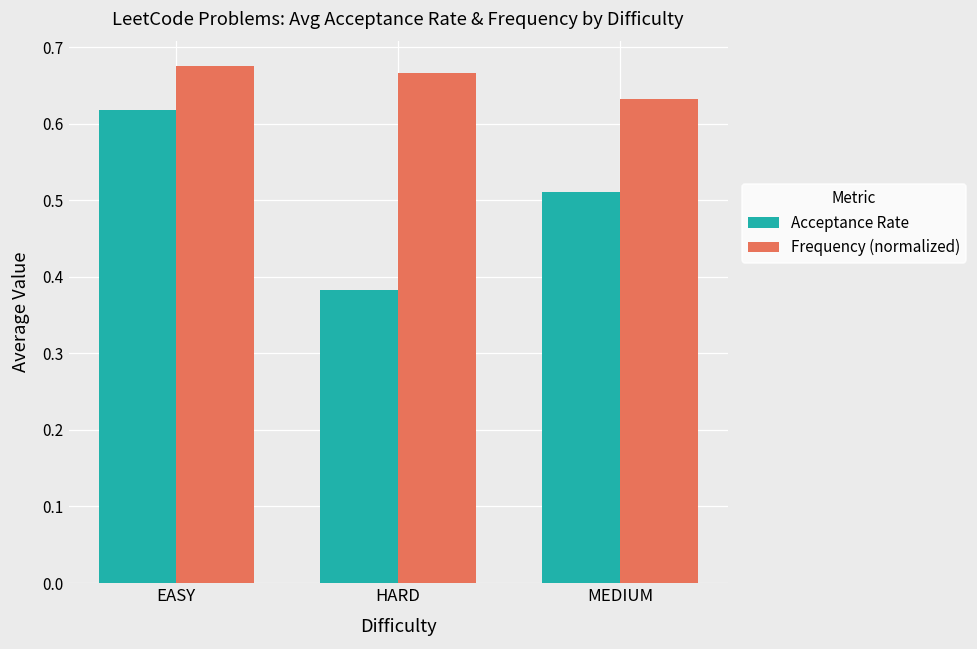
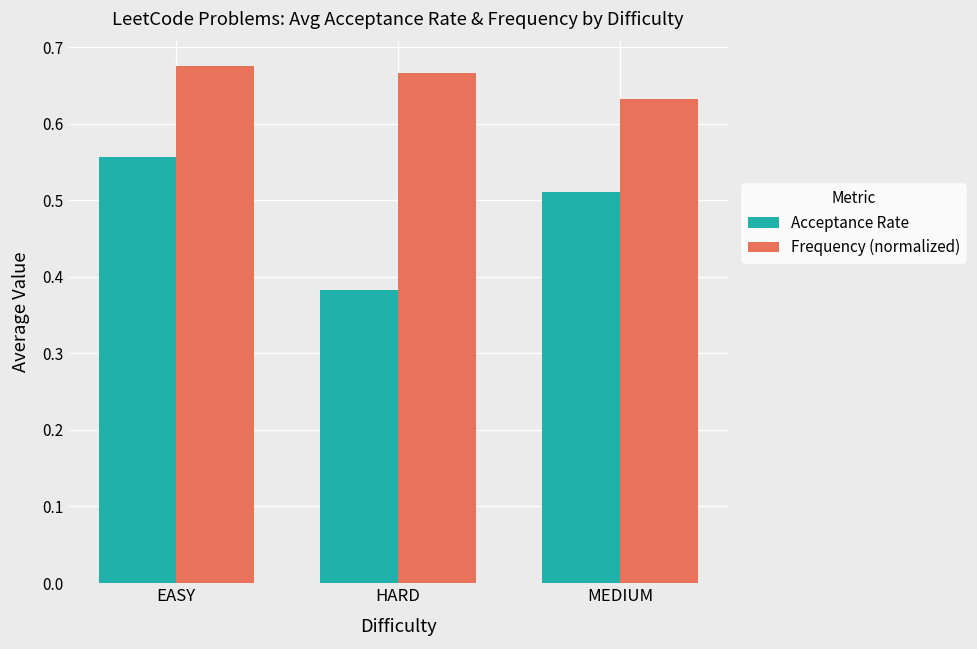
  {
    "Acceptance Rate": {
-     "EASY": 0.62,
+     "EASY": 0.56,
      "HARD": 0.38,
      "MEDIUM": 0.51
    },
    "Frequency (normalized)": {
      "EASY": 0.68,
      "HARD": 0.67,
      "MEDIUM": 0.63
    }
  }
